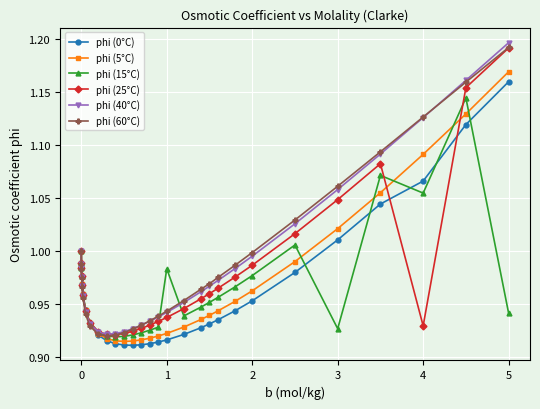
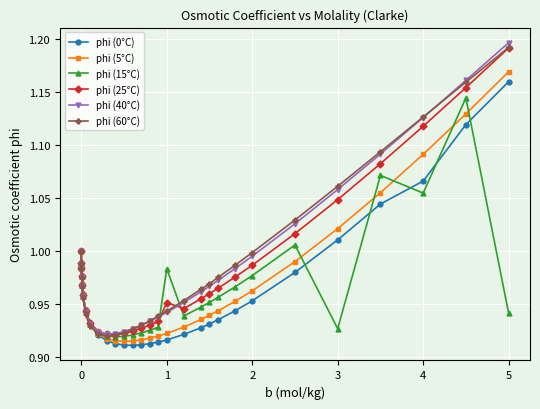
  {
    "phi (0°C)": {
      "1": 0.916,
      "2": 0.953,
      "3": 1.011,
      "4": 1.066,
      "5": 1.160
    },
    "phi (5°C)": {
      "1": 0.922,
      "2": 0.962,
      "3": 1.021,
      "4": 1.091,
      "5": 1.169
    },
    "phi (15°C)": {
      "1": 0.983,
      "2": 0.977,
      "3": 0.927,
      "4": 1.055,
      "5": 0.941
    },
    "phi (25°C)": {
-     "1": 0.937,
+     "1": 0.951,
      "2": 0.987,
      "3": 1.048,
-     "4": 0.929
+     "4": 1.118
    },
    "phi (40°C)": {
      "2": 0.995,
      "3": 1.058,
      "5": 1.197
    },
    "phi (60°C)": {
      "2": 0.999,
      "3": 1.061
    }
  }
